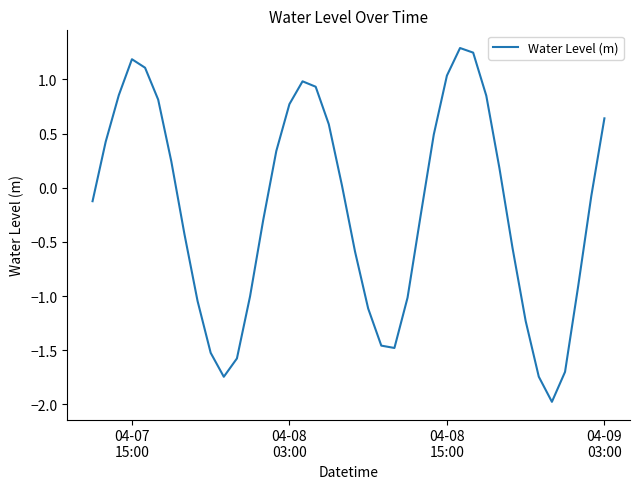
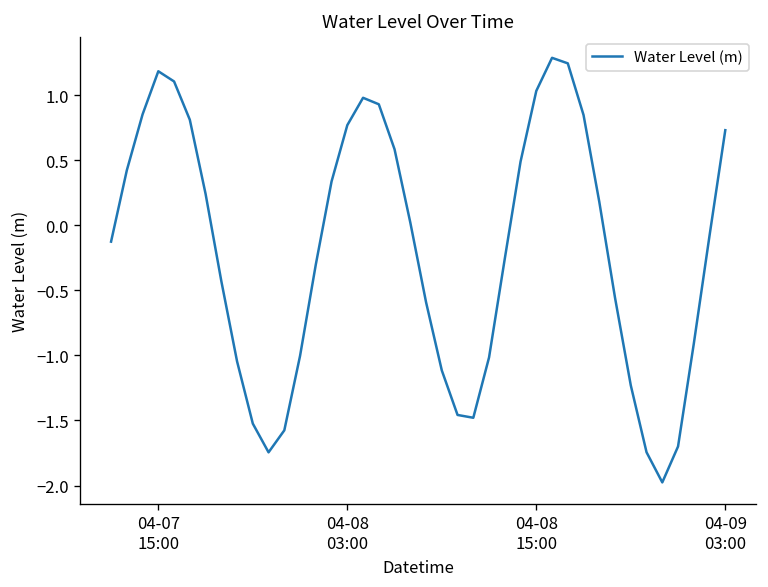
  {
    "04-07 15:00": 1.19,
    "04-08 03:00": 0.77,
    "04-08 15:00": 1.03,
-   "04-09 03:00": 0.64
+   "04-09 03:00": 0.73
  }
